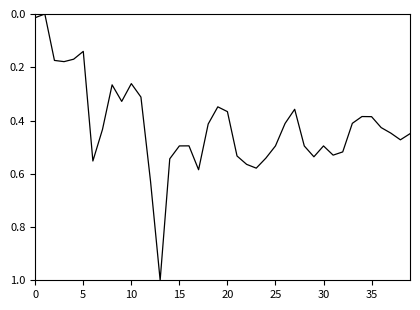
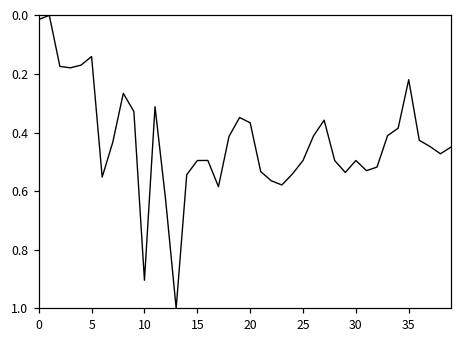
  {
    "0": 0.01,
    "5": 0.14,
-   "10": 0.26,
+   "10": 0.90,
    "15": 0.50,
    "20": 0.37,
    "25": 0.50,
    "30": 0.50,
-   "35": 0.39
+   "35": 0.22
  }
